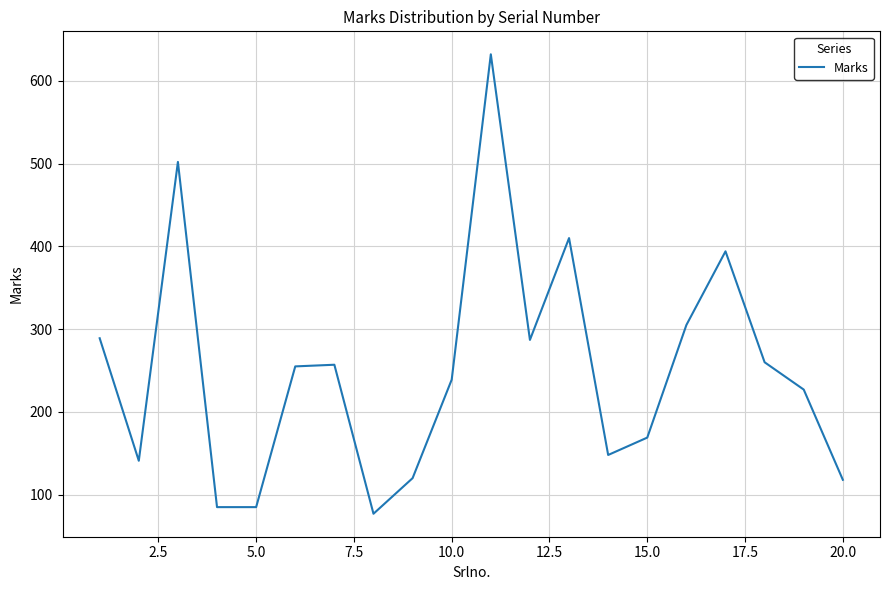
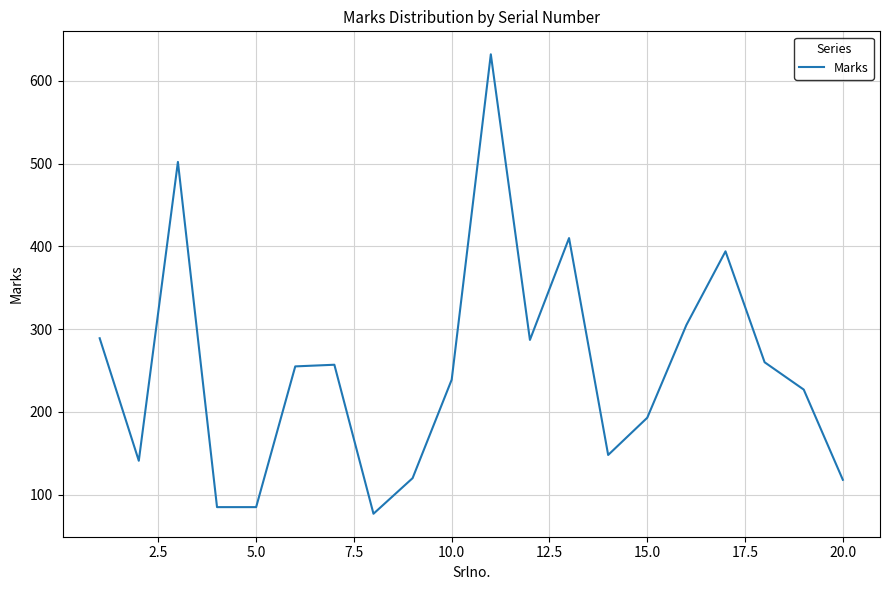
  {
    "5.0": 90,
    "10.0": 240,
-   "15.0": 170,
+   "15.0": 190,
    "20.0": 120
  }
